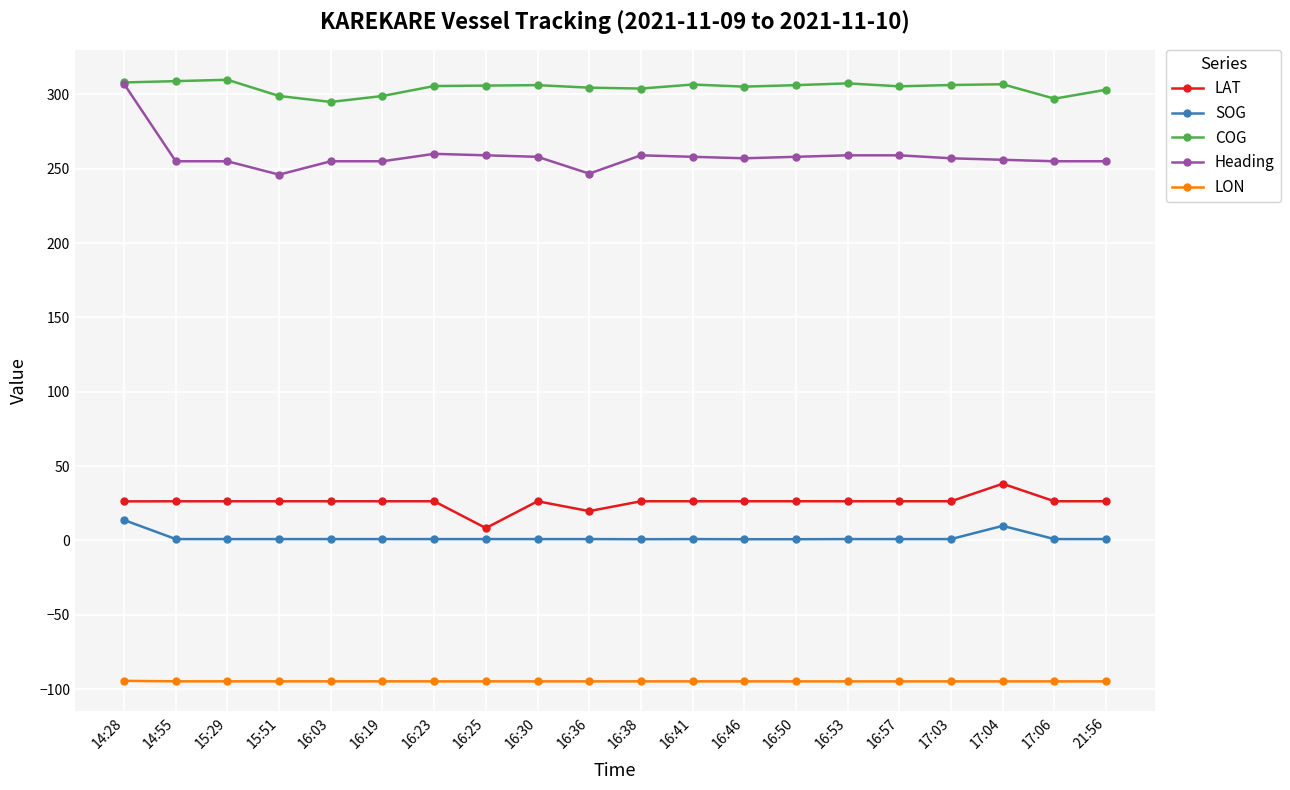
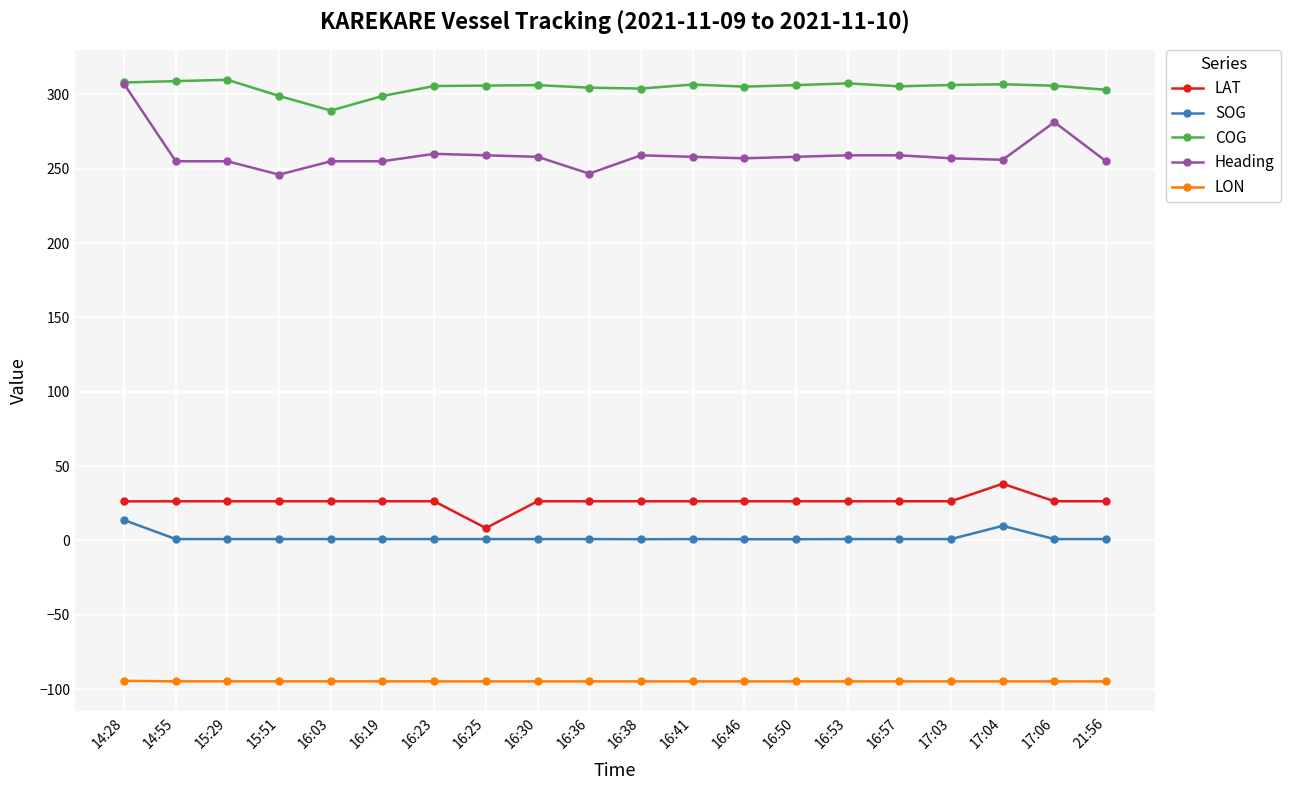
  {
    "LAT": {
      "14:28": 26,
      "14:55": 26,
      "15:29": 26,
      "15:51": 26,
      "16:03": 26,
      "16:19": 26,
      "16:23": 26,
      "16:25": 8,
      "16:30": 26,
-     "16:36": 20,
+     "16:36": 26,
      "16:38": 26,
      "16:41": 26,
      "16:46": 26,
      "16:50": 26,
      "16:53": 26,
      "16:57": 26,
      "17:03": 26,
      "17:04": 38,
      "17:06": 26,
      "21:56": 26
    },
    "SOG": {
      "14:28": 14,
      "14:55": 1,
      "15:29": 1,
      "15:51": 1,
      "16:03": 1,
      "16:19": 1,
      "16:23": 1,
      "16:25": 1,
      "16:30": 1,
      "16:36": 1,
      "16:38": 1,
      "16:41": 1,
      "16:46": 1,
      "16:50": 1,
      "16:53": 1,
      "16:57": 1,
      "17:03": 1,
      "17:04": 10,
      "17:06": 1,
      "21:56": 1
    },
    "COG": {
      "14:55": 309,
      "15:29": 310,
      "15:51": 299,
-     "16:03": 295,
+     "16:03": 289,
      "16:19": 299,
      "16:23": 306,
      "16:25": 306,
      "16:30": 306,
      "16:36": 305,
      "16:38": 304,
      "16:41": 307,
      "16:46": 305,
      "16:50": 306,
      "16:53": 307,
      "16:57": 305,
      "17:03": 306,
      "17:04": 307,
-     "17:06": 297,
+     "17:06": 306,
      "21:56": 303
    },
    "Heading": {
      "14:55": 255,
      "15:29": 255,
      "15:51": 246,
      "16:03": 255,
      "16:19": 255,
      "16:23": 260,
      "16:25": 259,
      "16:30": 258,
      "16:36": 247,
      "16:38": 259,
      "16:41": 258,
      "16:46": 257,
      "16:50": 258,
      "16:53": 259,
      "16:57": 259,
      "17:03": 257,
      "17:04": 256,
-     "17:06": 255,
+     "17:06": 281,
      "21:56": 255
    },
    "LON": {
      "14:28": -94,
      "14:55": -95,
      "15:29": -95,
      "15:51": -95,
      "16:03": -95,
      "16:19": -95,
      "16:23": -95,
      "16:25": -95,
      "16:30": -95,
      "16:36": -95,
      "16:38": -95,
      "16:41": -95,
      "16:46": -95,
      "16:50": -95,
      "16:53": -95,
      "16:57": -95,
      "17:03": -95,
      "17:04": -95,
      "17:06": -95,
      "21:56": -95
    }
  }
